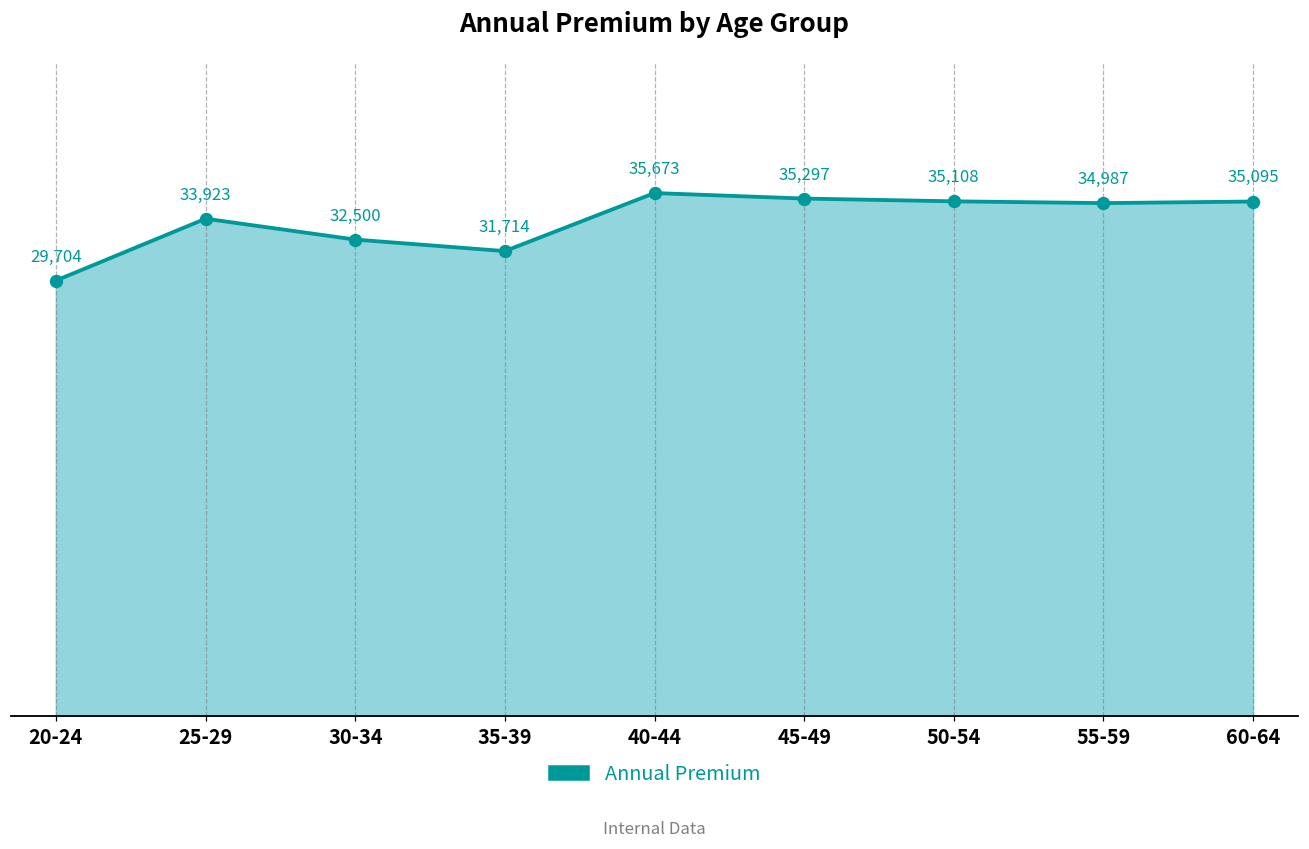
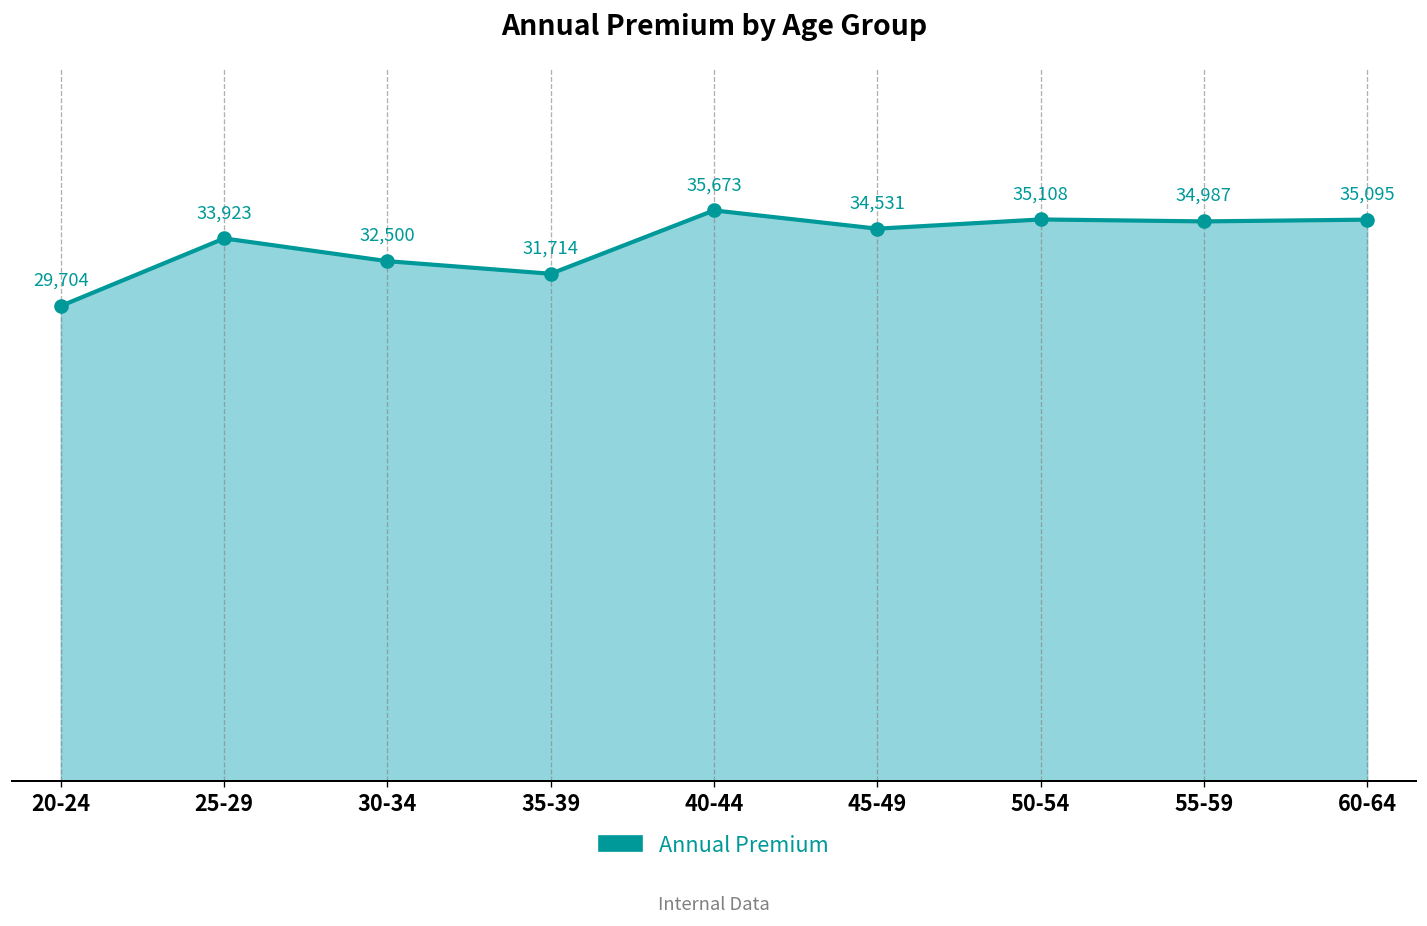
  {
    "20-24": "29,704",
    "25-29": "33,923",
    "30-34": "32,500",
    "35-39": "31,714",
    "40-44": "35,673",
-   "45-49": "35,297",
+   "45-49": "34,531",
    "50-54": "35,108",
    "55-59": "34,987",
    "60-64": "35,095"
  }
